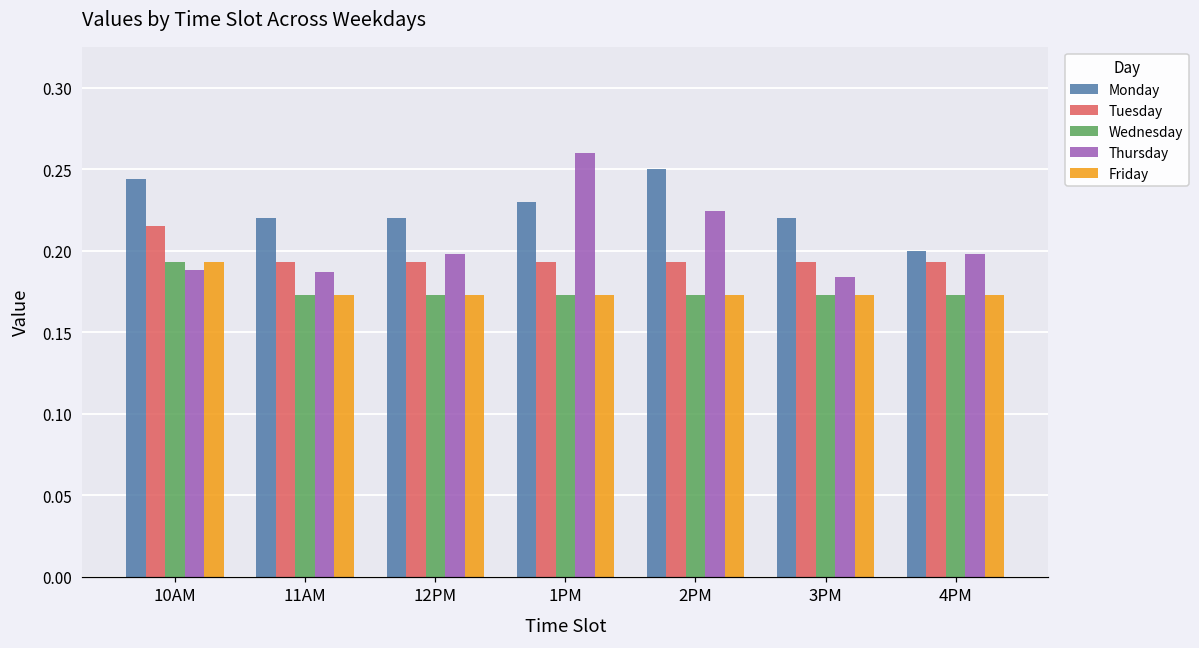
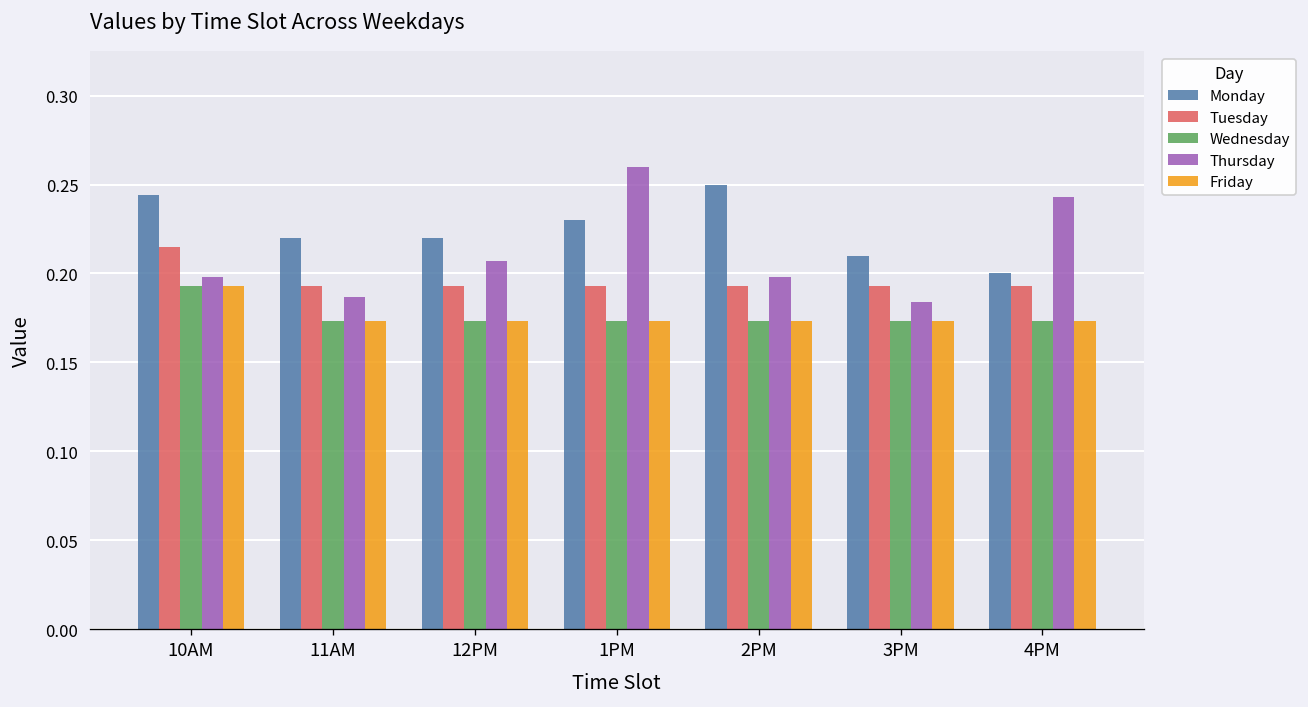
  {
    "Monday": {
      "10AM": 0.244,
      "11AM": 0.22,
      "12PM": 0.22,
      "1PM": 0.23,
      "2PM": 0.25,
-     "3PM": 0.22,
+     "3PM": 0.21,
      "4PM": 0.20
    },
    "Tuesday": {
      "10AM": 0.215,
      "11AM": 0.193,
      "12PM": 0.193,
      "1PM": 0.193,
      "2PM": 0.193,
      "3PM": 0.193,
      "4PM": 0.193
    },
    "Wednesday": {
      "10AM": 0.193,
      "11AM": 0.173,
      "12PM": 0.173,
      "1PM": 0.173,
      "2PM": 0.173,
      "3PM": 0.173,
      "4PM": 0.173
    },
    "Thursday": {
-     "10AM": 0.188,
+     "10AM": 0.198,
      "11AM": 0.187,
-     "12PM": 0.198,
+     "12PM": 0.207,
      "1PM": 0.260,
-     "2PM": 0.224,
+     "2PM": 0.198,
      "3PM": 0.184,
-     "4PM": 0.198
+     "4PM": 0.243
    },
    "Friday": {
      "10AM": 0.193,
      "11AM": 0.173,
      "12PM": 0.173,
      "1PM": 0.173,
      "2PM": 0.173,
      "3PM": 0.173,
      "4PM": 0.173
    }
  }
